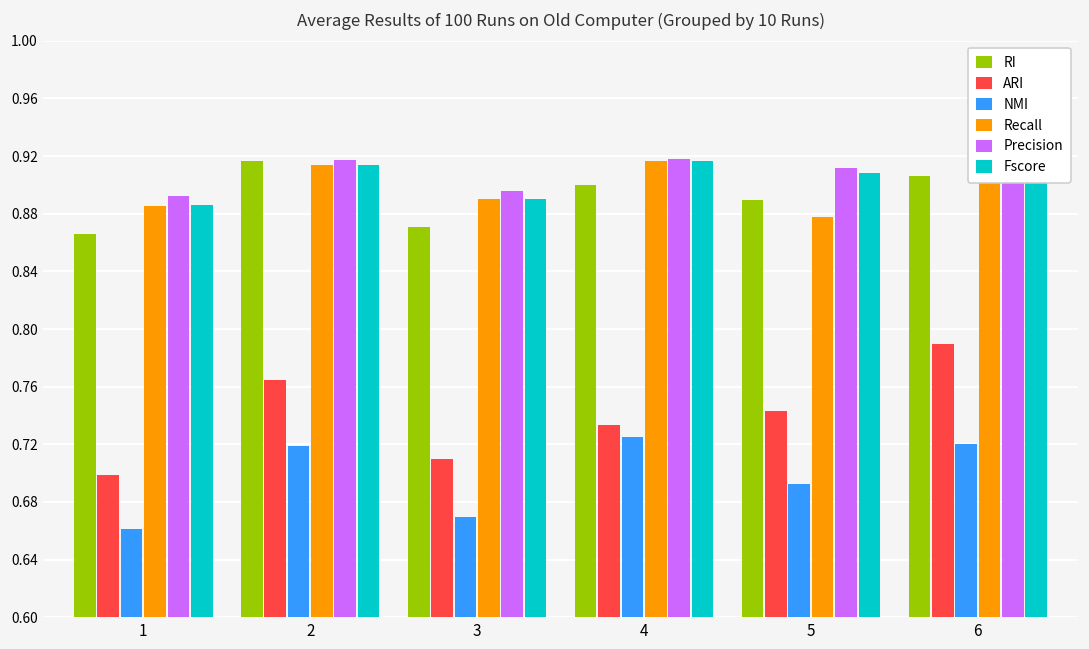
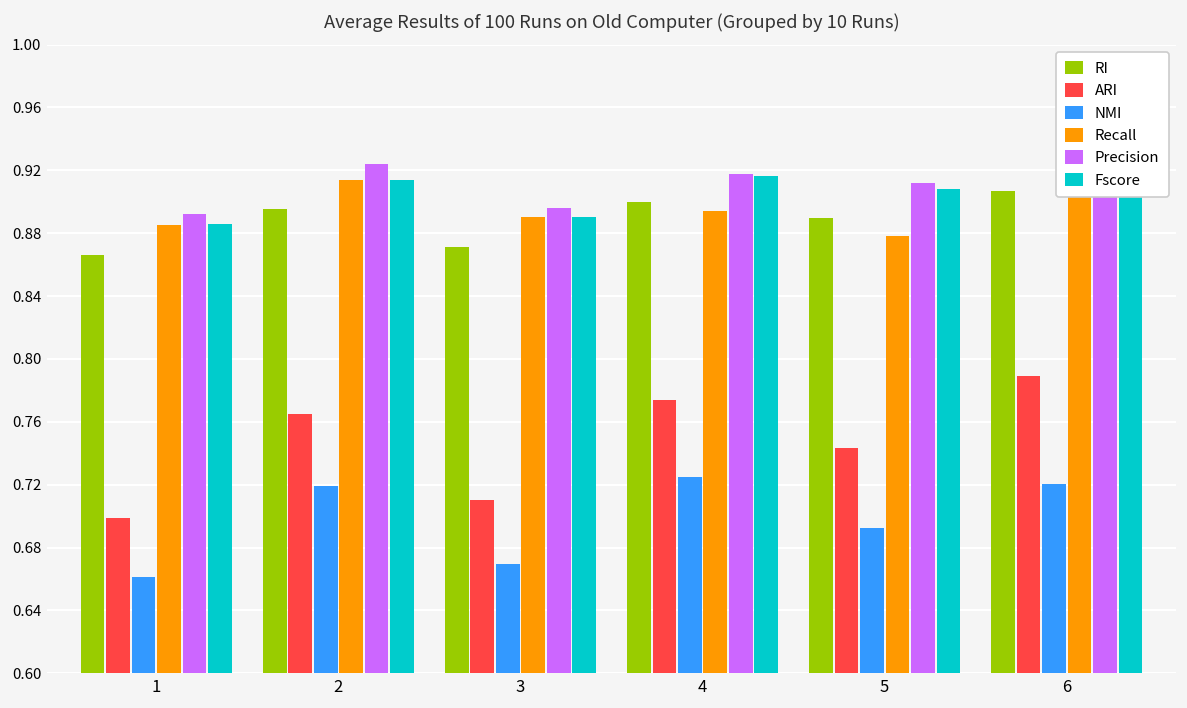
  {
    "RI": {
      "1": 0.866,
-     "2": 0.917,
+     "2": 0.896,
      "3": 0.871,
      "4": 0.900,
      "5": 0.889,
      "6": 0.907
    },
    "ARI": {
      "1": 0.699,
      "2": 0.765,
      "3": 0.710,
-     "4": 0.734,
+     "4": 0.774,
      "5": 0.743,
      "6": 0.789
    },
    "NMI": {
      "1": 0.661,
      "2": 0.719,
      "3": 0.669,
      "4": 0.725,
      "5": 0.693,
      "6": 0.720
    },
    "Recall": {
      "1": 0.885,
      "2": 0.914,
      "3": 0.890,
-     "4": 0.917,
+     "4": 0.894,
      "5": 0.878
    },
    "Precision": {
      "1": 0.892,
-     "2": 0.917,
+     "2": 0.924,
      "3": 0.896,
      "4": 0.918,
      "5": 0.912
    },
    "Fscore": {
      "1": 0.886,
      "2": 0.914,
      "3": 0.890,
      "4": 0.916,
      "5": 0.908
    }
  }
